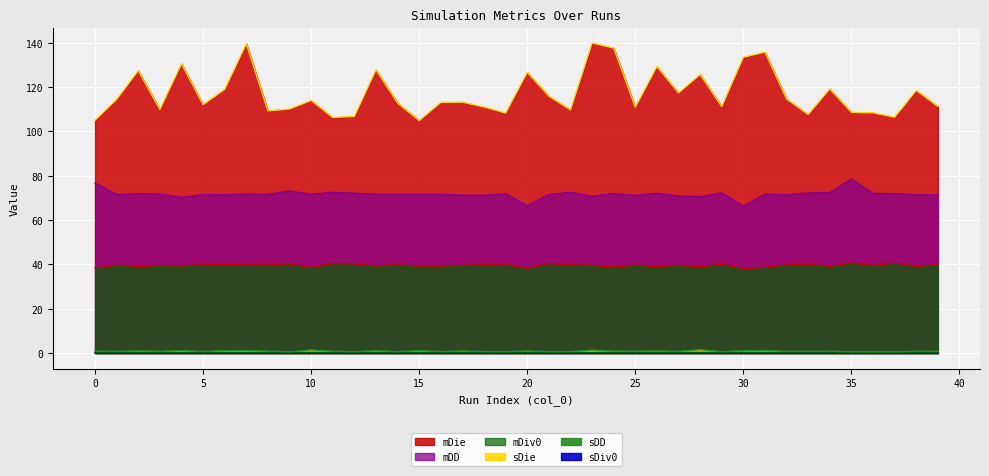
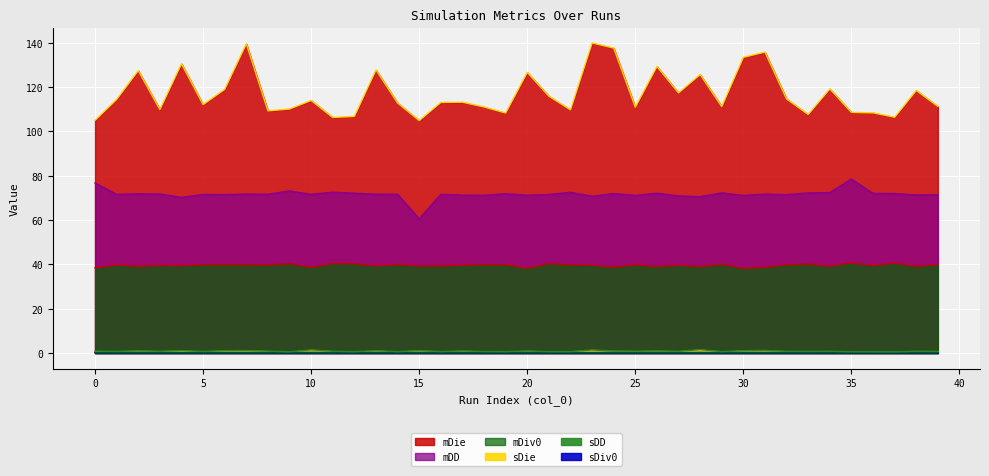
  {
    "mDie": {
      "0": 105,
      "5": 112,
      "10": 114,
      "15": 105,
      "20": 127,
      "25": 111,
      "30": 133,
      "35": 109
    },
    "mDD": {
      "0": 77,
      "5": 72,
      "10": 72,
-     "15": 72,
-     "20": 66,
+     "15": 61,
+     "20": 71,
      "25": 71,
-     "30": 66,
+     "30": 71,
      "35": 79
    }
  }
